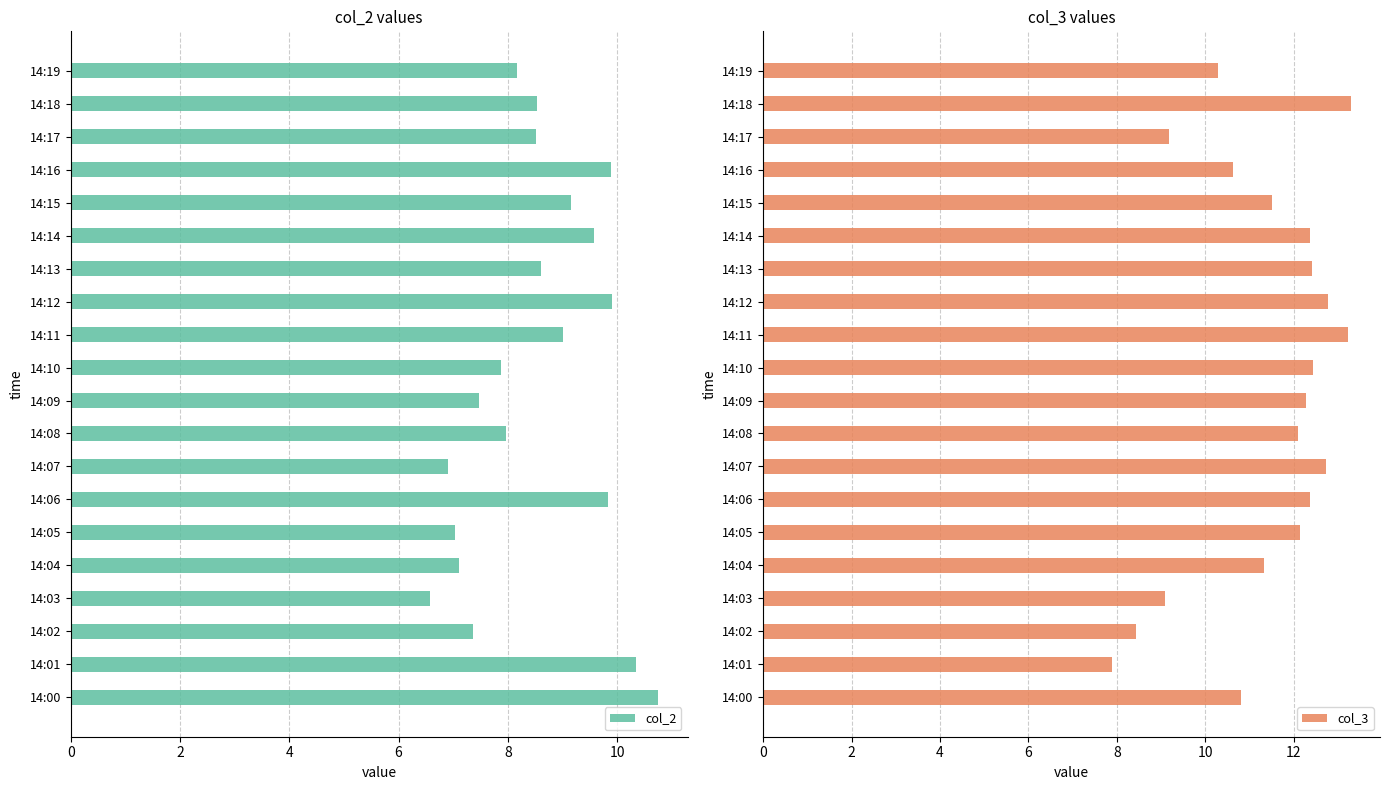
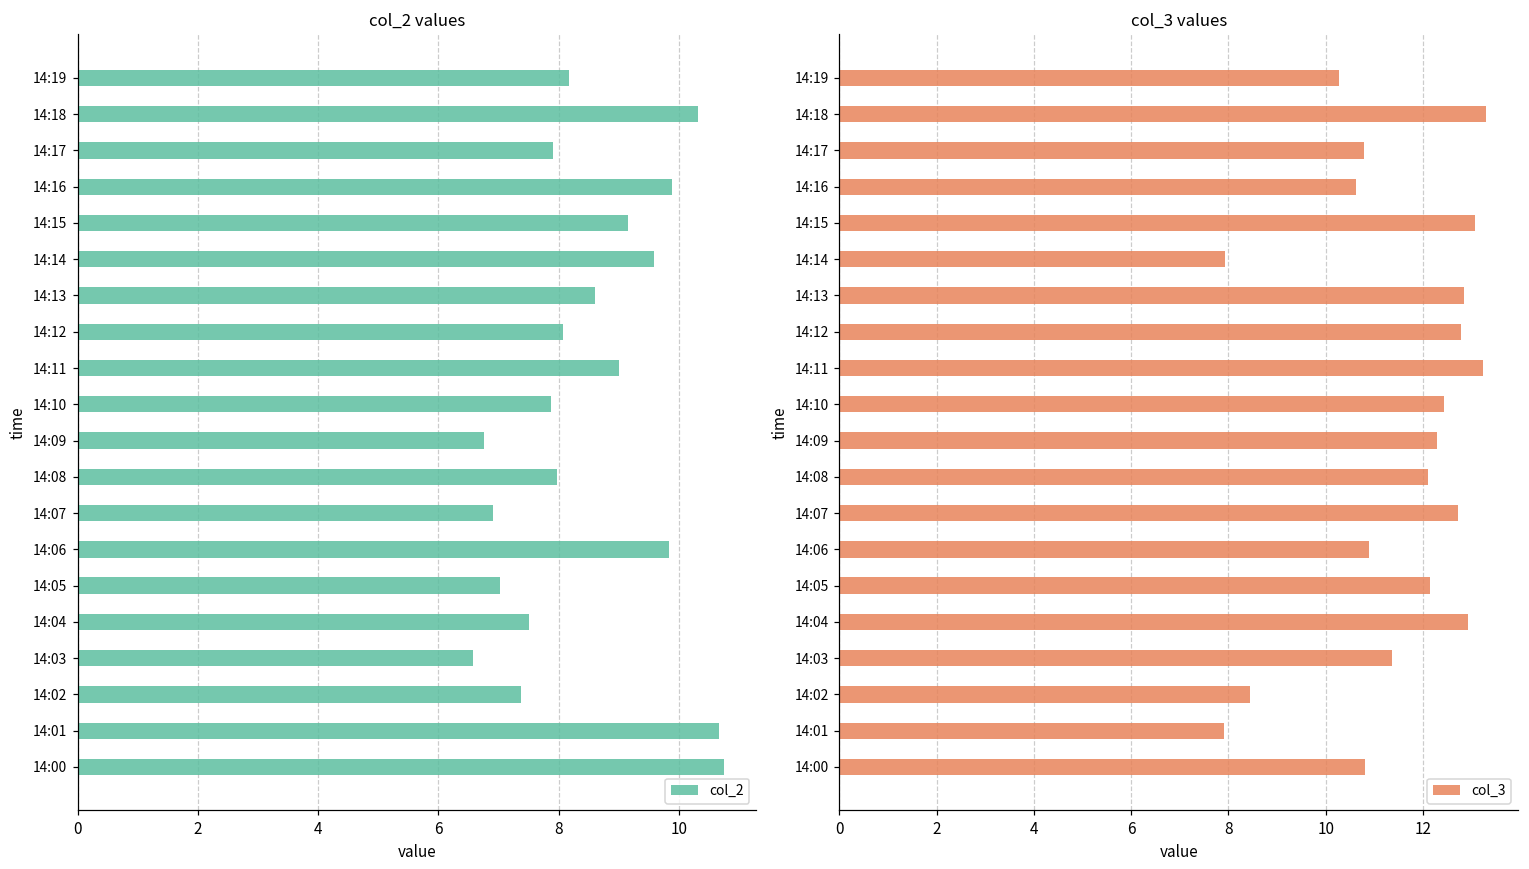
  {
    "col_2 values": {
      "14:19": 8.2,
-     "14:18": 8.5,
-     "14:17": 8.5,
+     "14:18": 10.3,
+     "14:17": 7.9,
      "14:16": 9.9,
      "14:15": 9.2,
      "14:14": 9.6,
      "14:13": 8.6,
-     "14:12": 9.9,
+     "14:12": 8.1,
      "14:11": 9.0,
      "14:10": 7.9,
-     "14:09": 7.5,
+     "14:09": 6.8,
      "14:08": 8.0,
      "14:07": 6.9,
      "14:06": 9.8,
      "14:05": 7.0,
-     "14:04": 7.1,
+     "14:04": 7.5,
      "14:03": 6.6,
      "14:02": 7.4,
-     "14:01": 10.3,
+     "14:01": 10.7,
      "14:00": 10.8
    },
    "col_3 values": {
      "14:19": 10.3,
      "14:18": 13.3,
-     "14:17": 9.2,
+     "14:17": 10.8,
      "14:16": 10.6,
-     "14:15": 11.5,
-     "14:14": 12.4,
-     "14:13": 12.4,
+     "14:15": 13.1,
+     "14:14": 7.9,
+     "14:13": 12.8,
      "14:12": 12.8,
      "14:11": 13.2,
      "14:10": 12.4,
      "14:09": 12.3,
      "14:08": 12.1,
      "14:07": 12.7,
-     "14:06": 12.4,
+     "14:06": 10.9,
      "14:05": 12.2,
-     "14:04": 11.3,
-     "14:03": 9.1,
+     "14:04": 12.9,
+     "14:03": 11.4,
      "14:02": 8.4,
      "14:01": 7.9,
      "14:00": 10.8
    }
  }
